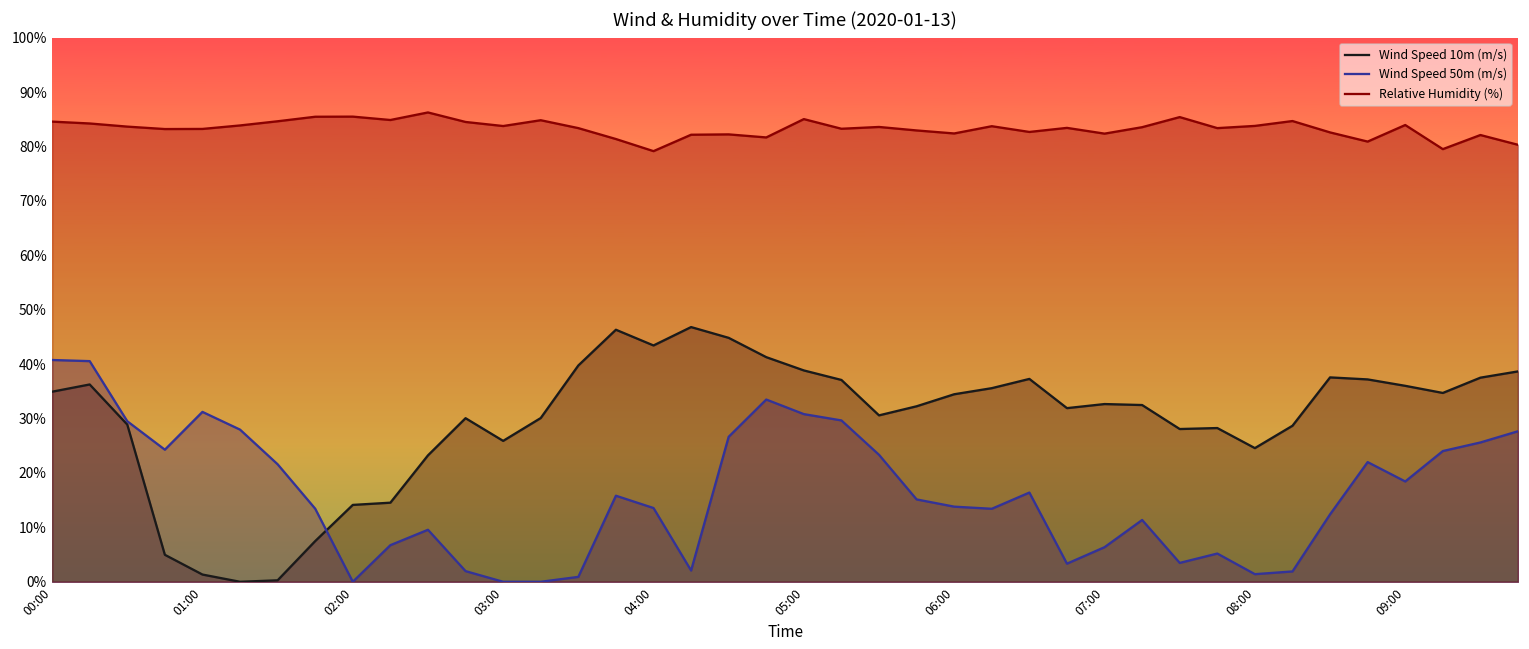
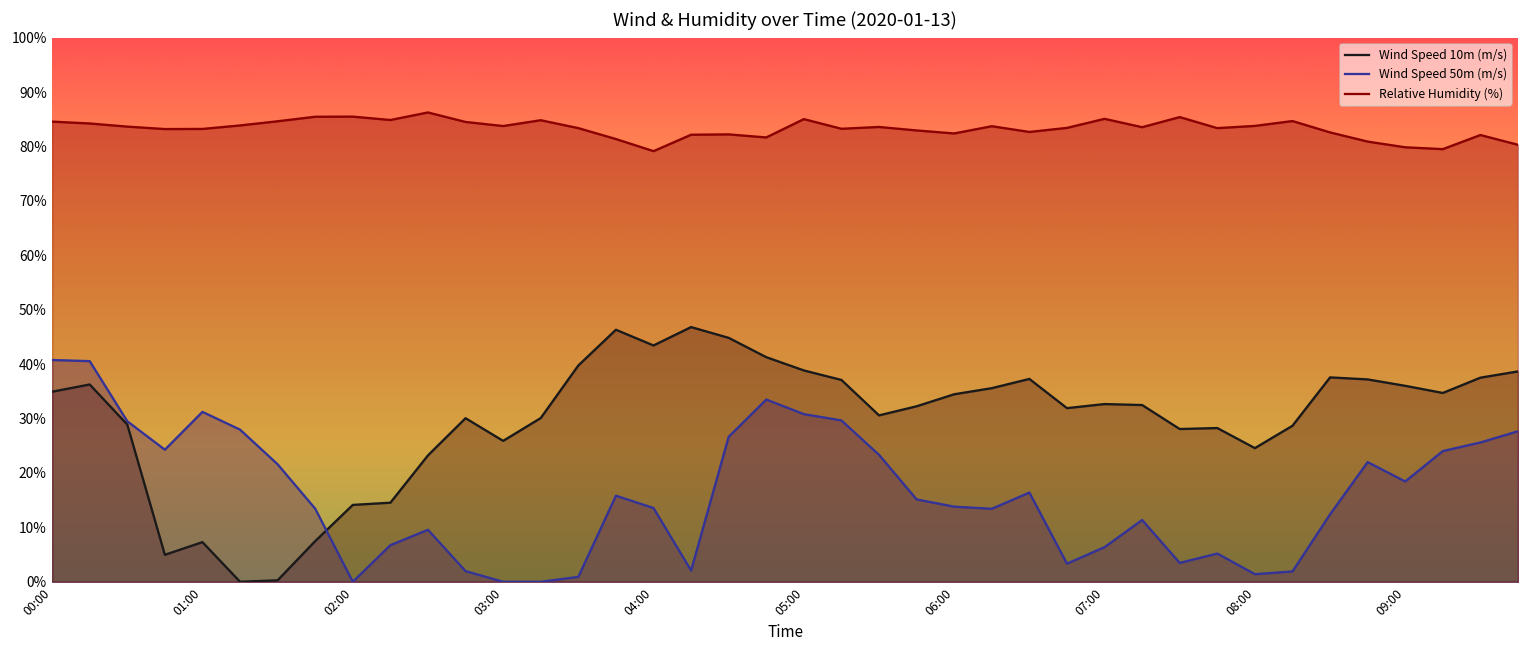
  {
    "Wind Speed 10m (m/s)": {
      "00:00": "35%",
-     "01:00": "1%",
+     "01:00": "7%",
      "02:00": "14%",
      "03:00": "26%",
      "04:00": "43%",
      "05:00": "39%",
      "06:00": "34%",
      "07:00": "33%",
      "08:00": "25%",
      "09:00": "36%"
    },
    "Wind Speed 50m (m/s)": {
      "00:00": "41%",
      "01:00": "31%",
      "02:00": "0%",
      "03:00": "0%",
      "04:00": "14%",
      "05:00": "31%",
      "06:00": "14%",
      "07:00": "6%",
      "08:00": "1%",
      "09:00": "18%"
    },
    "Relative Humidity (%)": {
      "00:00": "85%",
      "01:00": "83%",
      "02:00": "86%",
      "03:00": "84%",
      "04:00": "79%",
      "05:00": "85%",
      "06:00": "82%",
-     "07:00": "82%",
+     "07:00": "85%",
      "08:00": "84%",
-     "09:00": "84%"
+     "09:00": "80%"
    }
  }
